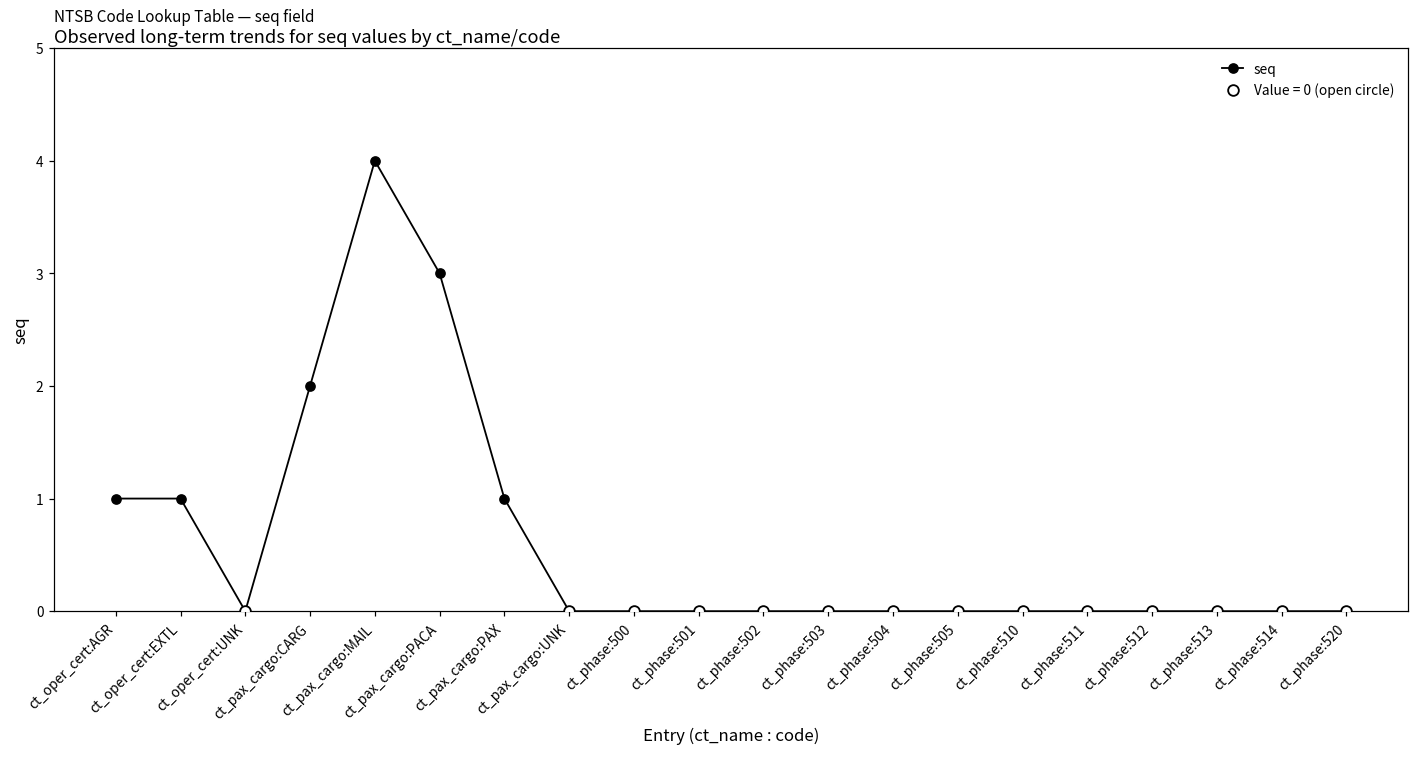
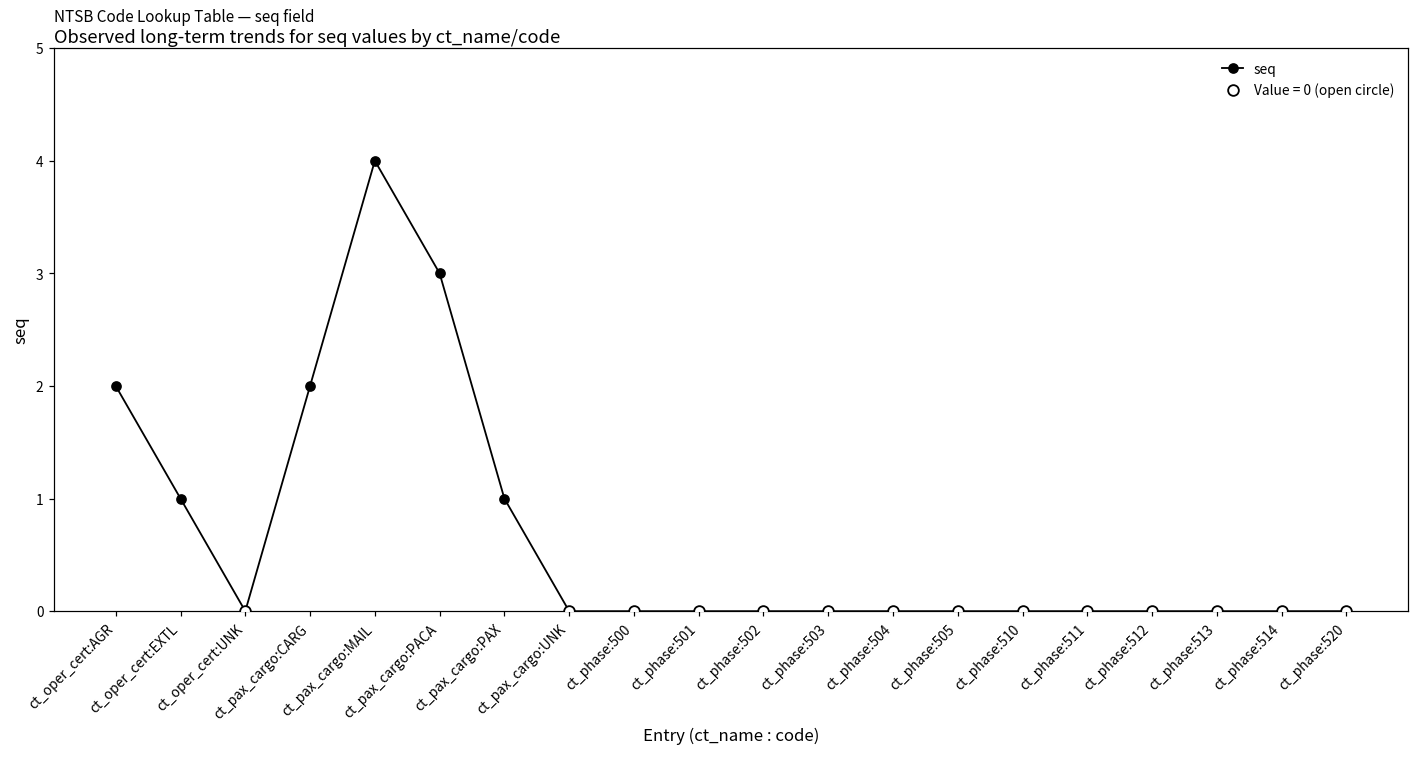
  {
    "seq": {
-     "ct_oper_cert:AGR": 1,
+     "ct_oper_cert:AGR": 2,
      "ct_oper_cert:EXTL": 1,
      "ct_pax_cargo:CARG": 2,
      "ct_pax_cargo:MAIL": 4,
      "ct_pax_cargo:PACA": 3,
      "ct_pax_cargo:PAX": 1
    }
  }
